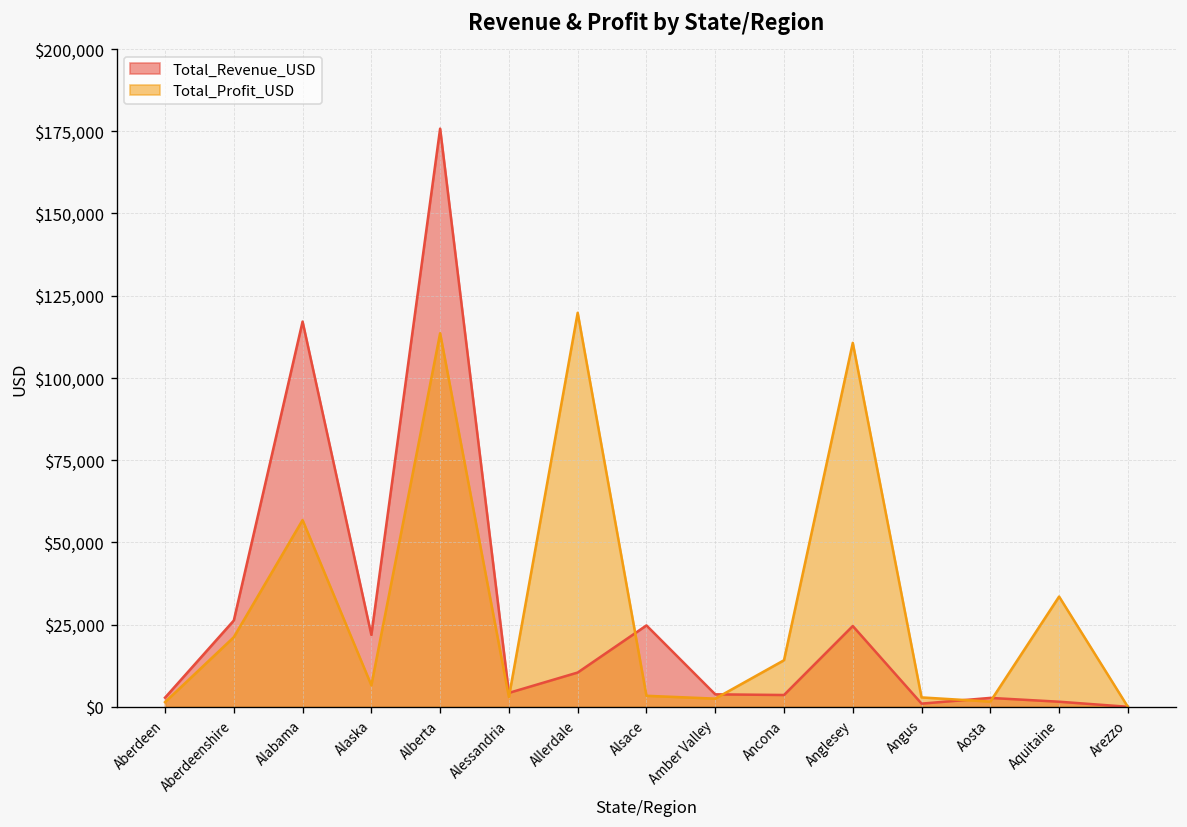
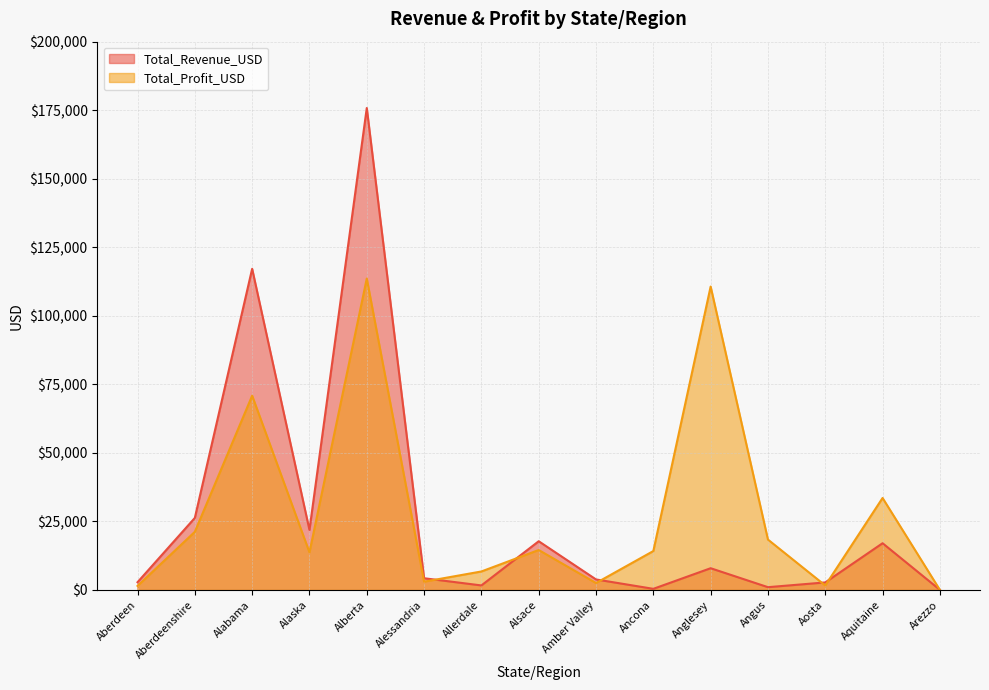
  {
    "Total_Revenue_USD": {
      "Aberdeen": "$3,000",
      "Aberdeenshire": "$26,000",
      "Alabama": "$117,000",
      "Alaska": "$22,000",
      "Alberta": "$176,000",
      "Alessandria": "$4,000",
-     "Allerdale": "$10,000",
-     "Alsace": "$25,000",
+     "Allerdale": "$2,000",
+     "Alsace": "$18,000",
      "Amber Valley": "$4,000",
-     "Ancona": "$4,000",
-     "Anglesey": "$25,000",
+     "Ancona": "$0",
+     "Anglesey": "$8,000",
      "Angus": "$1,000",
      "Aosta": "$3,000",
-     "Aquitaine": "$2,000"
+     "Aquitaine": "$17,000"
    },
    "Total_Profit_USD": {
      "Aberdeen": "$1,000",
      "Aberdeenshire": "$21,000",
-     "Alabama": "$57,000",
-     "Alaska": "$7,000",
+     "Alabama": "$71,000",
+     "Alaska": "$14,000",
      "Alberta": "$114,000",
      "Alessandria": "$3,000",
-     "Allerdale": "$120,000",
-     "Alsace": "$3,000",
+     "Allerdale": "$7,000",
+     "Alsace": "$15,000",
      "Amber Valley": "$3,000",
      "Ancona": "$14,000",
      "Anglesey": "$111,000",
-     "Angus": "$3,000",
+     "Angus": "$18,000",
      "Aosta": "$2,000",
      "Aquitaine": "$34,000"
    }
  }
